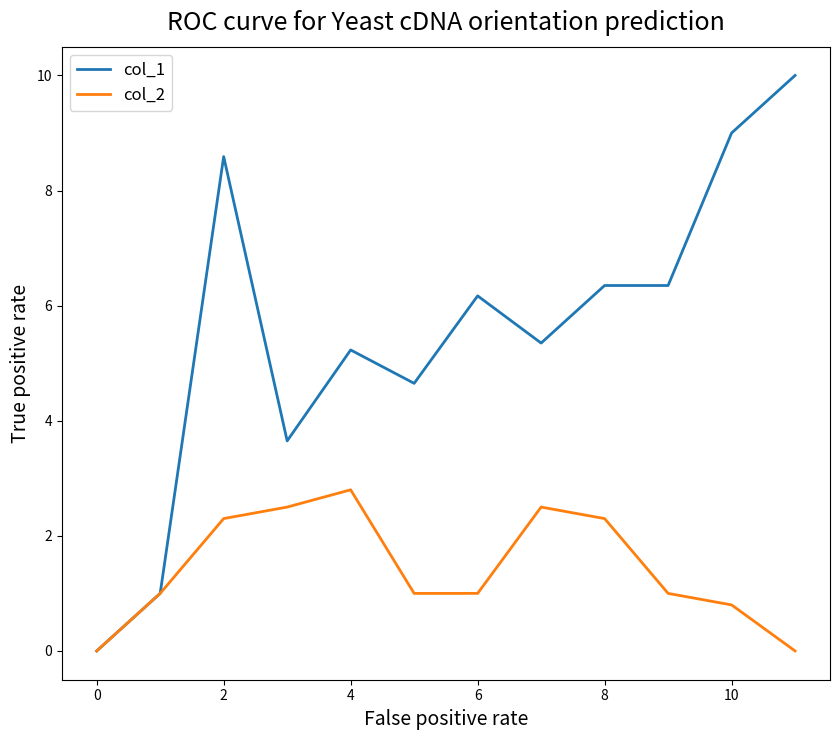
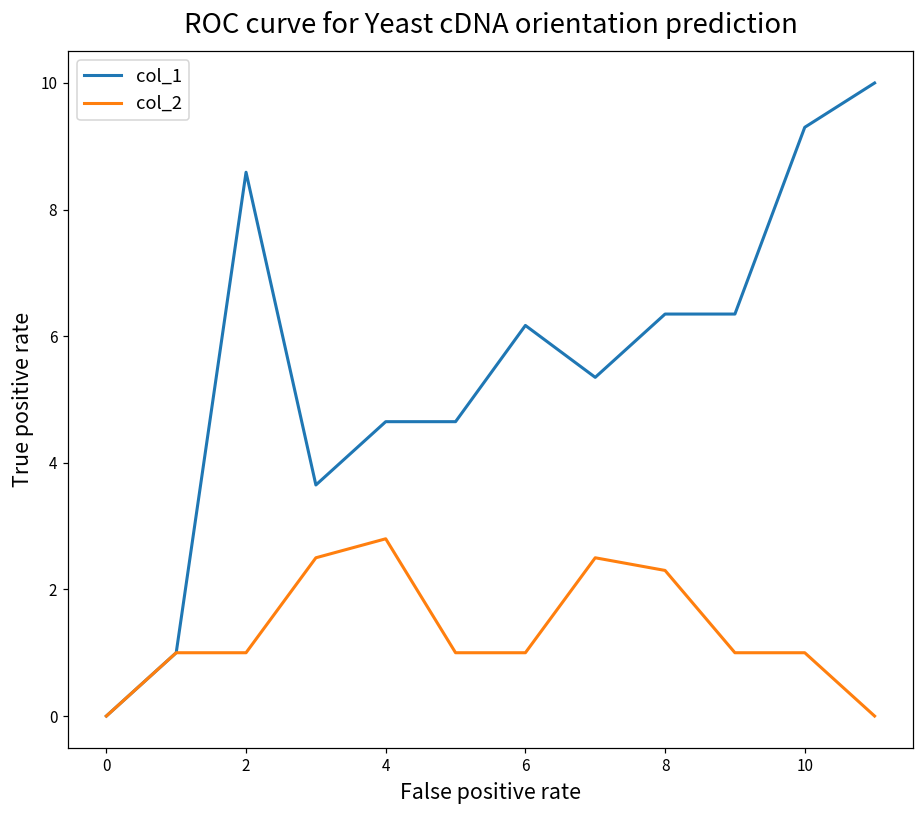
  {
    "col_1": {
      "2": 8.6,
-     "4": 5.2,
+     "4": 4.7,
      "6": 6.2,
      "8": 6.4,
-     "10": 9.0
+     "10": 9.3
    },
    "col_2": {
-     "2": 2.3,
+     "2": 1.0,
      "4": 2.8,
      "6": 1.0,
      "8": 2.3,
-     "10": 0.8
+     "10": 1.0
    }
  }
